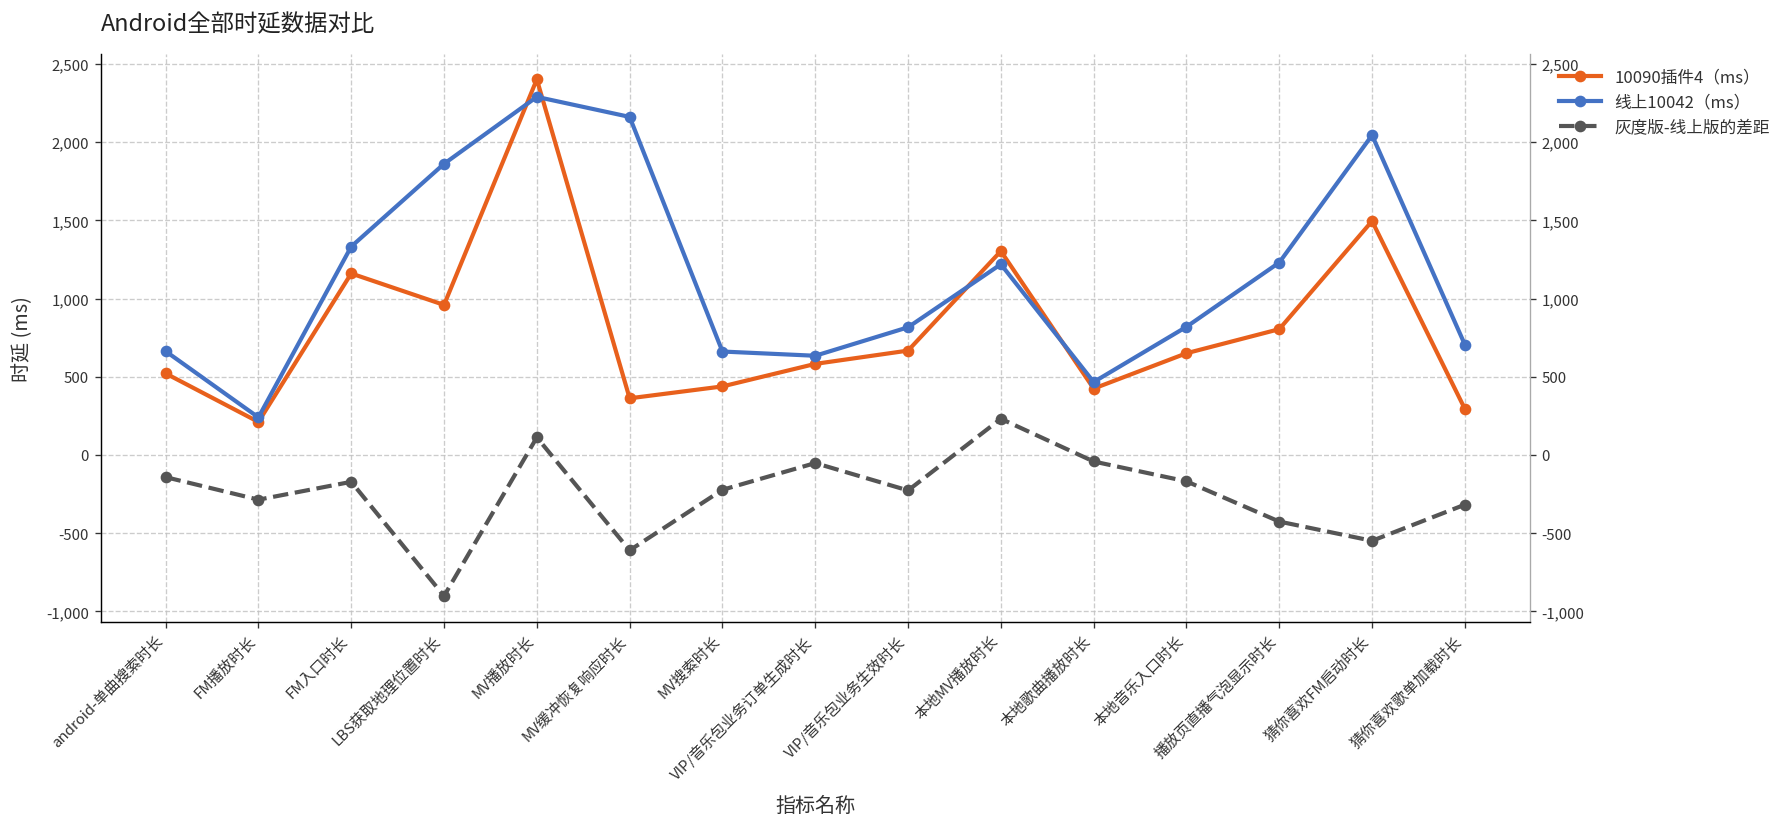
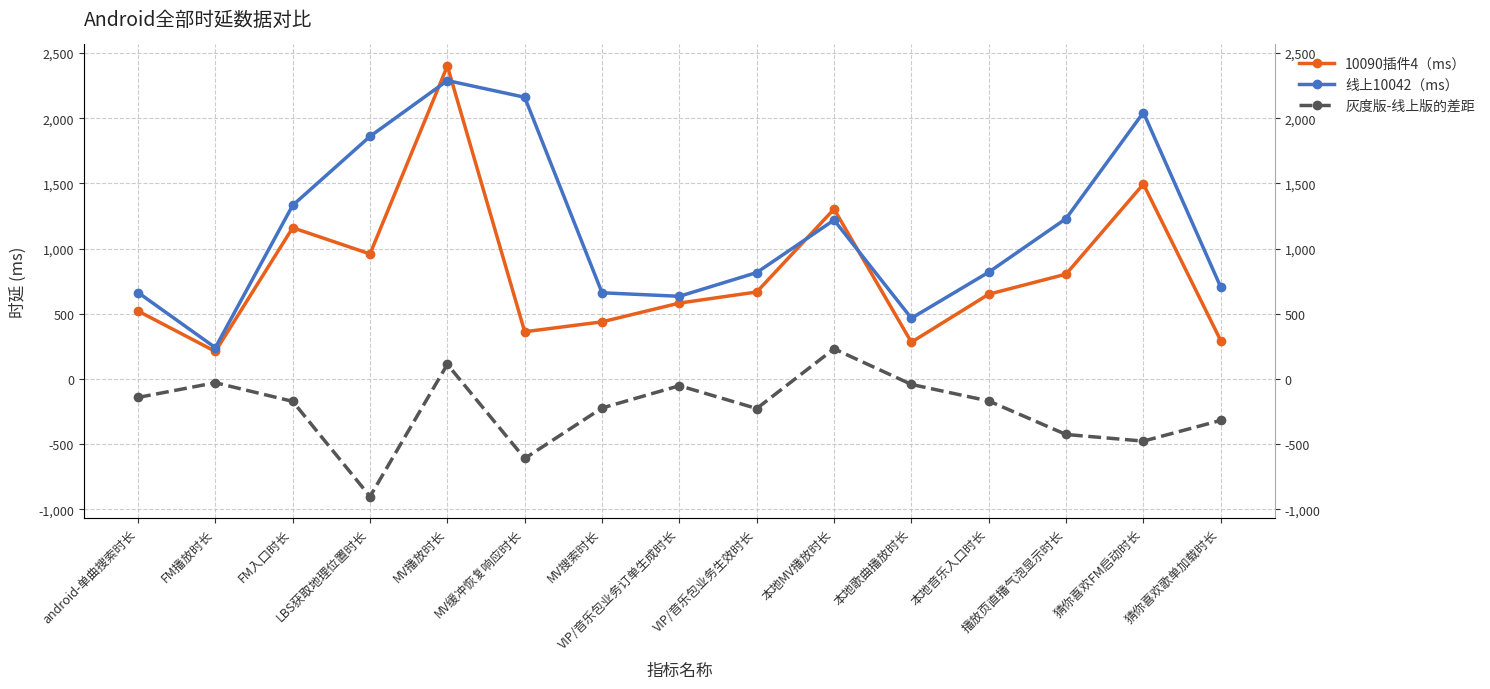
  {
    "10090插件4（ms）": {
      "android-单曲搜索时长": "520",
      "FM播放时长": "210",
      "FM入口时长": "1,160",
      "LBS获取地理位置时长": "960",
      "MV播放时长": "2,400",
      "MV缓冲恢复响应时长": "360",
      "MV搜索时长": "440",
      "VIP/音乐包业务订单生成时长": "580",
      "VIP/音乐包业务生效时长": "670",
      "本地MV播放时长": "1,300",
-     "本地歌曲播放时长": "420",
+     "本地歌曲播放时长": "280",
      "本地音乐入口时长": "650",
      "播放页直播气泡显示时长": "800",
      "猜你喜欢FM启动时长": "1,500",
      "猜你喜欢歌单加载时长": "290"
    },
    "线上10042（ms）": {
      "android-单曲搜索时长": "660",
      "FM播放时长": "240",
      "FM入口时长": "1,330",
      "LBS获取地理位置时长": "1,860",
      "MV播放时长": "2,290",
      "MV缓冲恢复响应时长": "2,160",
      "MV搜索时长": "660",
      "VIP/音乐包业务订单生成时长": "630",
      "VIP/音乐包业务生效时长": "820",
      "本地MV播放时长": "1,220",
      "本地歌曲播放时长": "470",
      "本地音乐入口时长": "820",
      "播放页直播气泡显示时长": "1,230",
      "猜你喜欢FM启动时长": "2,040",
      "猜你喜欢歌单加载时长": "710"
    },
    "灰度版-线上版的差距": {
      "android-单曲搜索时长": "-140",
-     "FM播放时长": "-290",
+     "FM播放时长": "-30",
      "FM入口时长": "-170",
      "LBS获取地理位置时长": "-900",
      "MV播放时长": "110",
      "MV缓冲恢复响应时长": "-610",
      "MV搜索时长": "-220",
      "VIP/音乐包业务订单生成时长": "-50",
      "VIP/音乐包业务生效时长": "-230",
      "本地MV播放时长": "230",
      "本地歌曲播放时长": "-40",
      "本地音乐入口时长": "-170",
      "播放页直播气泡显示时长": "-430",
-     "猜你喜欢FM启动时长": "-550",
+     "猜你喜欢FM启动时长": "-480",
      "猜你喜欢歌单加载时长": "-320"
    }
  }
